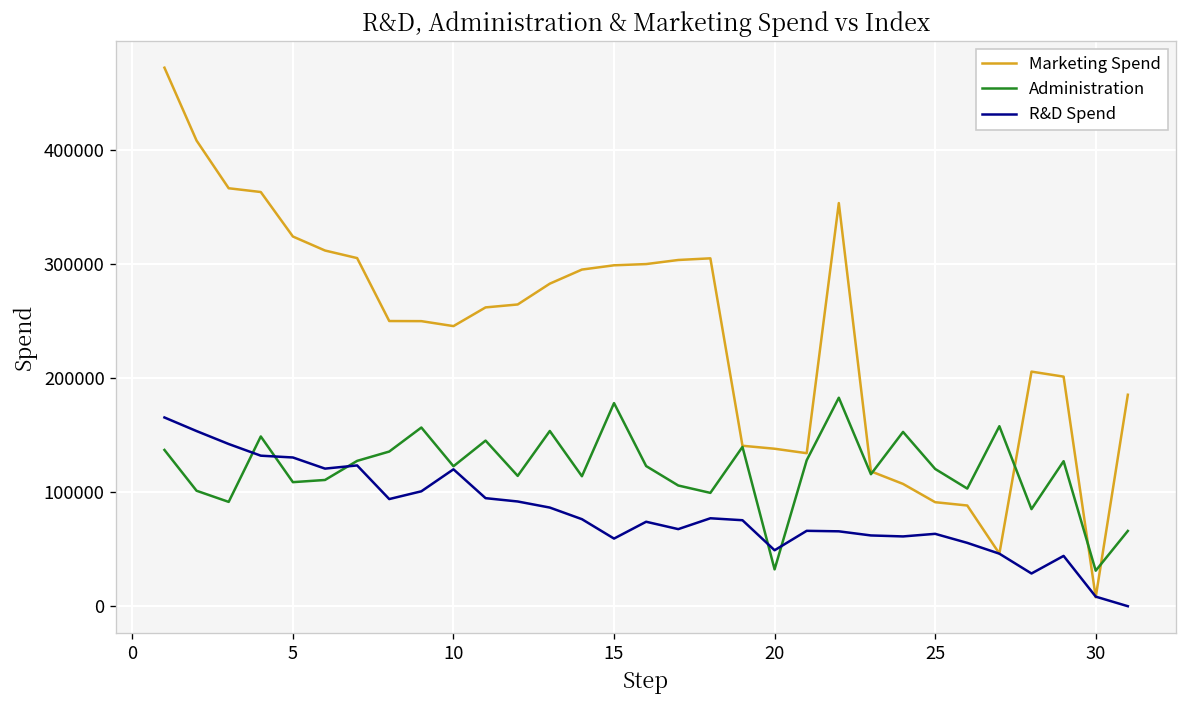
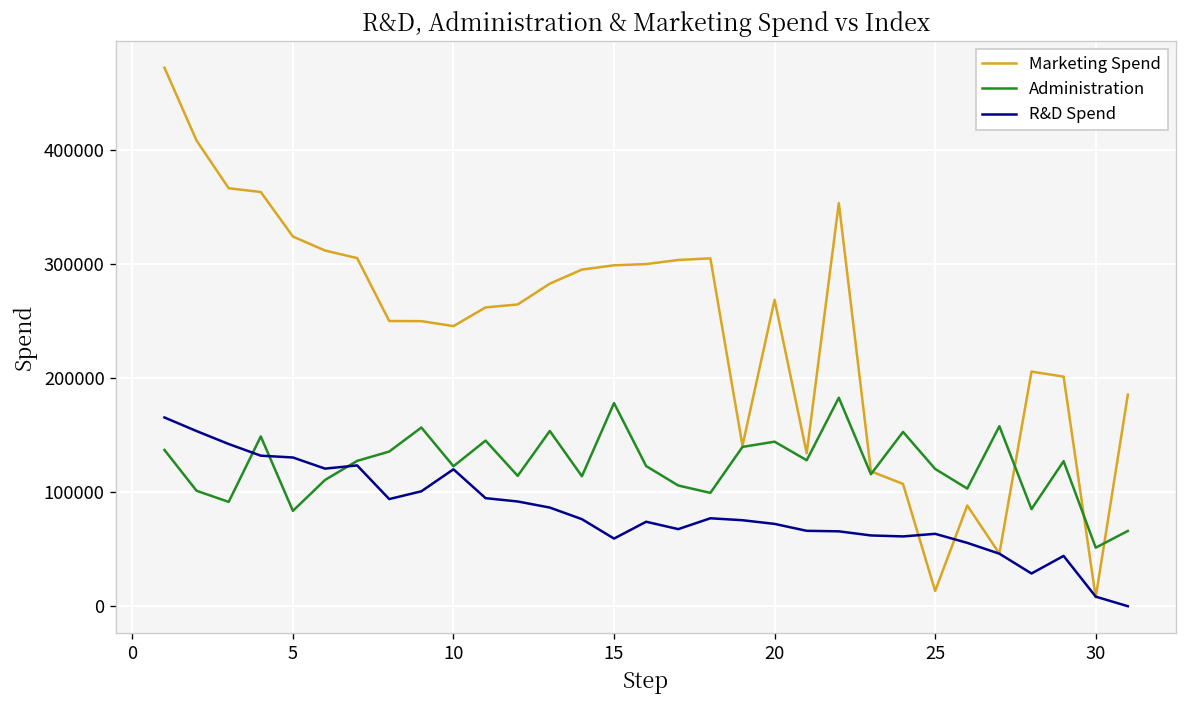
  {
    "Marketing Spend": {
      "5": 320000,
      "10": 250000,
      "15": 300000,
-     "20": 140000,
-     "25": 90000
+     "20": 270000,
+     "25": 10000
    },
    "Administration": {
-     "5": 110000,
+     "5": 80000,
      "10": 120000,
      "15": 180000,
-     "20": 30000,
+     "20": 140000,
      "25": 120000,
-     "30": 30000
+     "30": 50000
    },
    "R&D Spend": {
      "5": 130000,
      "10": 120000,
      "15": 60000,
-     "20": 50000,
+     "20": 70000,
      "25": 60000
    }
  }
